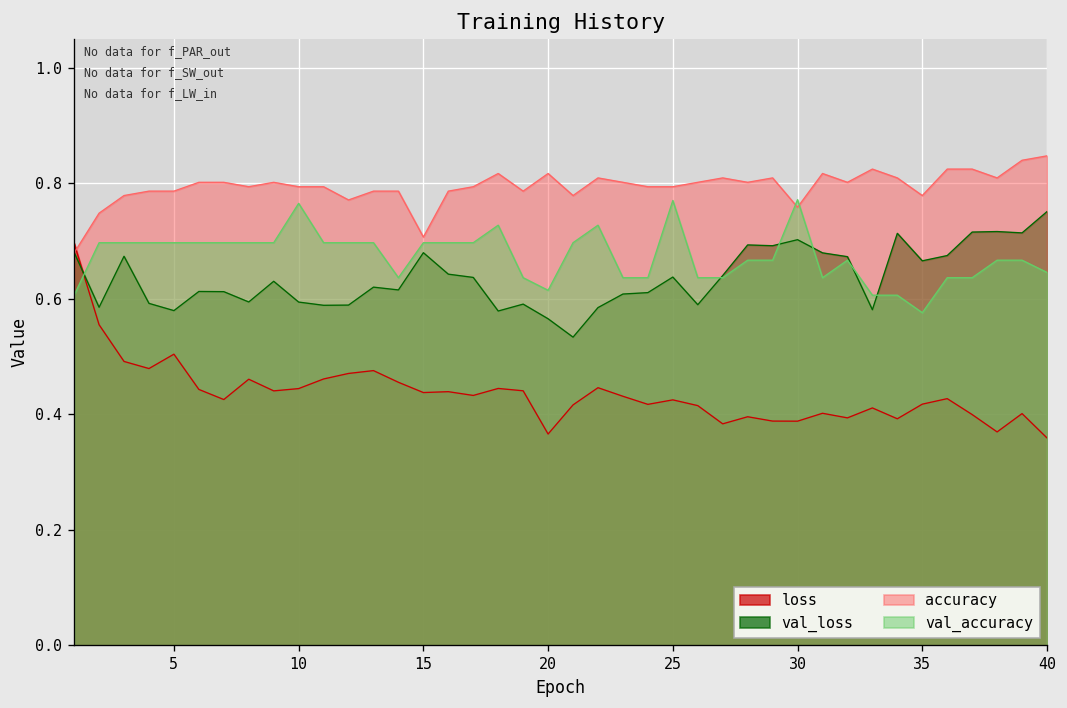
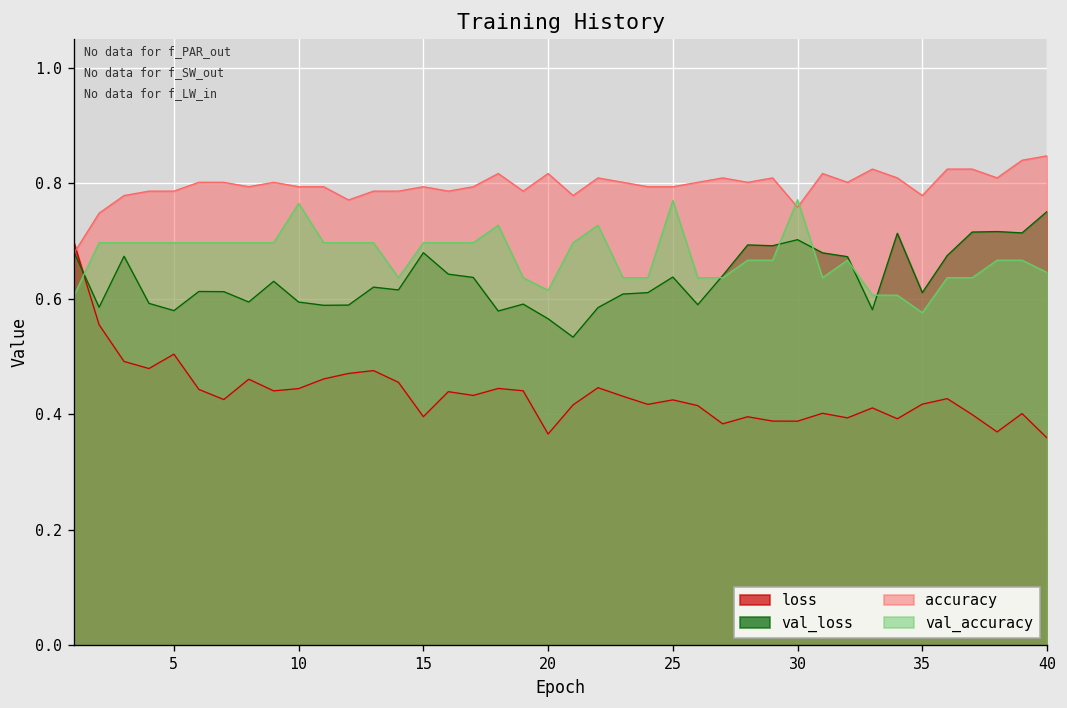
  {
    "loss": {
      "5": 0.50,
      "10": 0.44,
-     "15": 0.44,
+     "15": 0.40,
      "20": 0.37,
      "25": 0.42,
      "30": 0.39,
      "35": 0.42,
      "40": 0.36
    },
    "val_loss": {
      "5": 0.58,
      "10": 0.59,
      "15": 0.68,
      "20": 0.57,
      "25": 0.64,
      "30": 0.70,
-     "35": 0.67,
+     "35": 0.61,
      "40": 0.75
    },
    "accuracy": {
      "5": 0.79,
      "10": 0.79,
-     "15": 0.71,
+     "15": 0.79,
      "20": 0.82,
      "25": 0.79,
      "30": 0.76,
      "35": 0.78,
      "40": 0.85
    },
    "val_accuracy": {
      "5": 0.70,
      "10": 0.77,
      "15": 0.70,
      "20": 0.61,
      "25": 0.77,
      "30": 0.77,
      "35": 0.58,
      "40": 0.65
    }
  }
